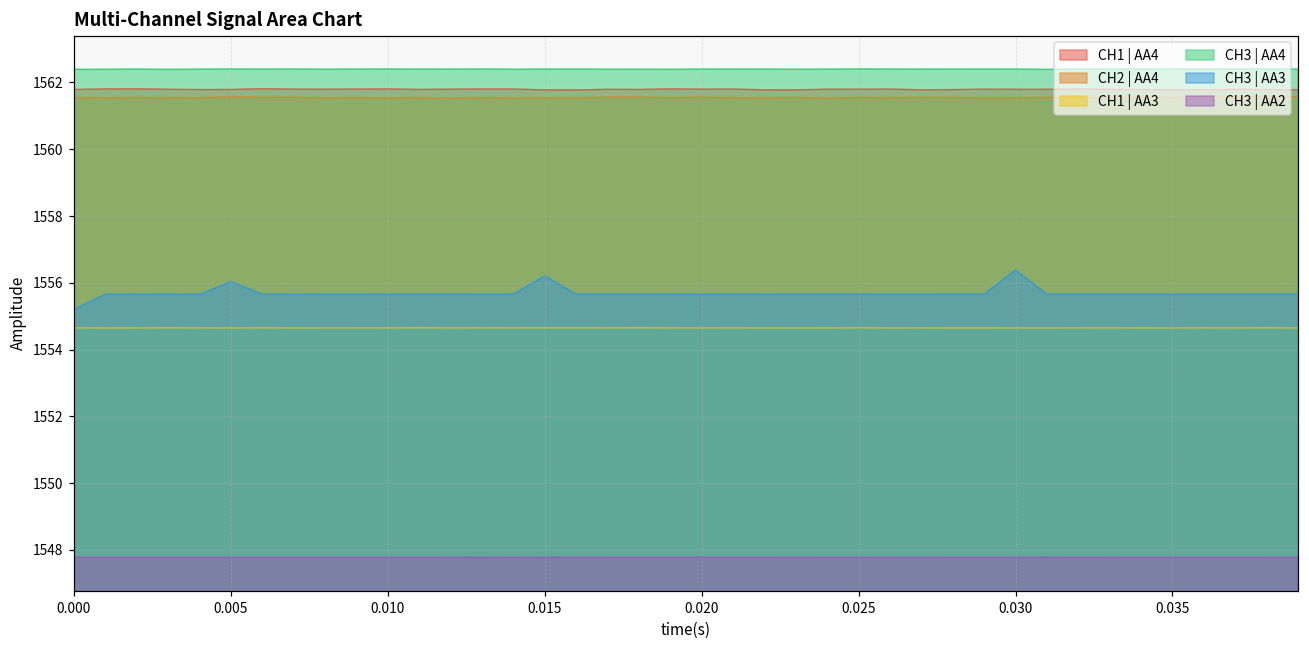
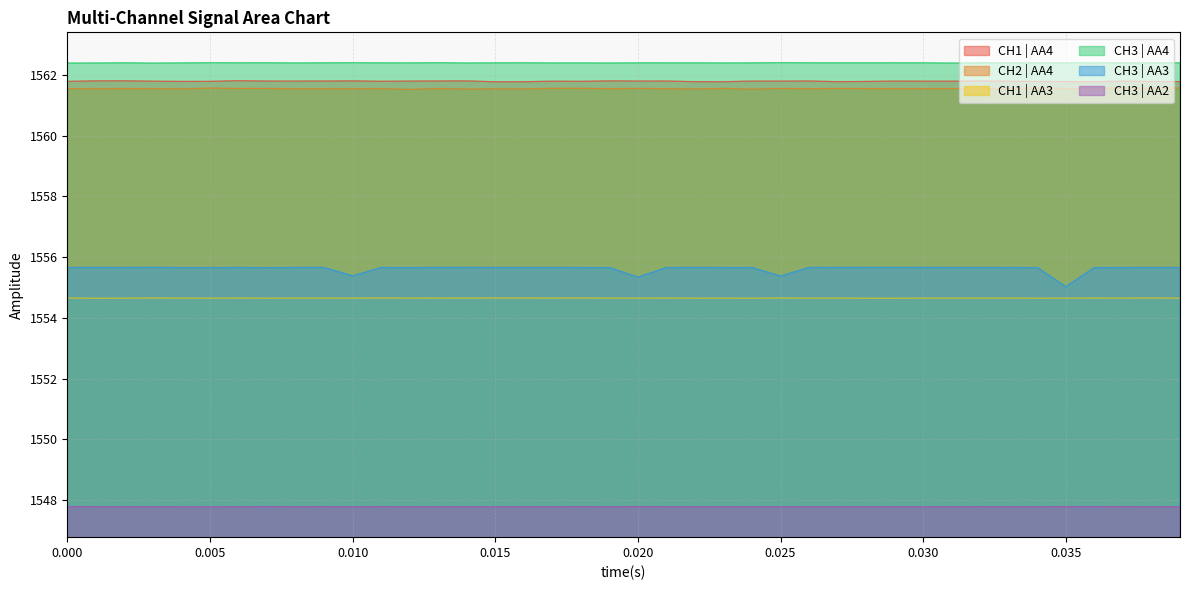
  {
    "CH3 | AA4": {
      "0.000": 1562.4,
      "0.005": 1562.4,
      "0.010": 1562.4,
      "0.015": 1562.4,
      "0.020": 1562.4,
      "0.025": 1562.4,
      "0.030": 1562.4
    },
    "CH3 | AA3": {
-     "0.000": 1555.2,
-     "0.005": 1556.0,
-     "0.010": 1555.7,
-     "0.015": 1556.2,
-     "0.020": 1555.7,
-     "0.025": 1555.7,
-     "0.030": 1556.4,
-     "0.035": 1555.7
+     "0.000": 1555.7,
+     "0.005": 1555.7,
+     "0.010": 1555.4,
+     "0.015": 1555.7,
+     "0.020": 1555.3,
+     "0.025": 1555.4,
+     "0.030": 1555.7,
+     "0.035": 1555.0
    },
    "CH3 | AA2": {
      "0.000": 1547.8,
      "0.005": 1547.8,
      "0.010": 1547.8,
      "0.015": 1547.8,
      "0.020": 1547.8,
      "0.025": 1547.8,
      "0.030": 1547.8,
      "0.035": 1547.8
    }
  }
